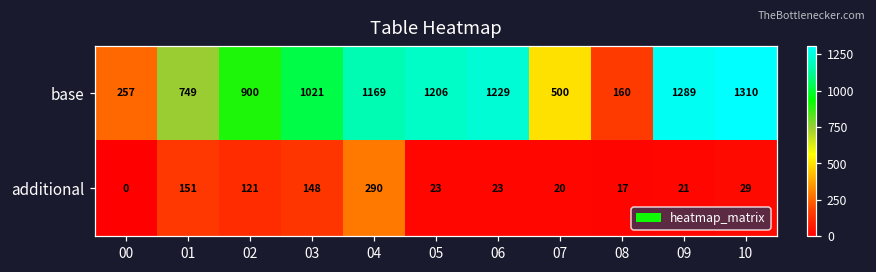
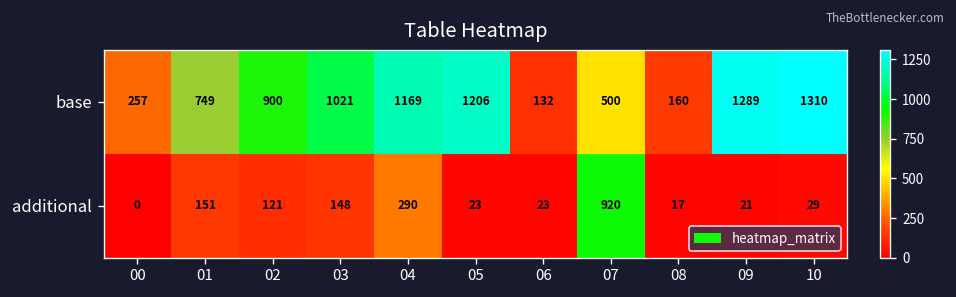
  {
    "base": {
      "00": 257,
      "01": 749,
      "02": 900,
      "03": 1021,
      "04": 1169,
      "05": 1206,
-     "06": 1229,
+     "06": 132,
      "07": 500,
      "08": 160,
      "09": 1289,
      "10": 1310
    },
    "additional": {
      "00": 0,
      "01": 151,
      "02": 121,
      "03": 148,
      "04": 290,
      "05": 23,
      "06": 23,
-     "07": 20,
+     "07": 920,
      "08": 17,
      "09": 21,
      "10": 29
    }
  }
